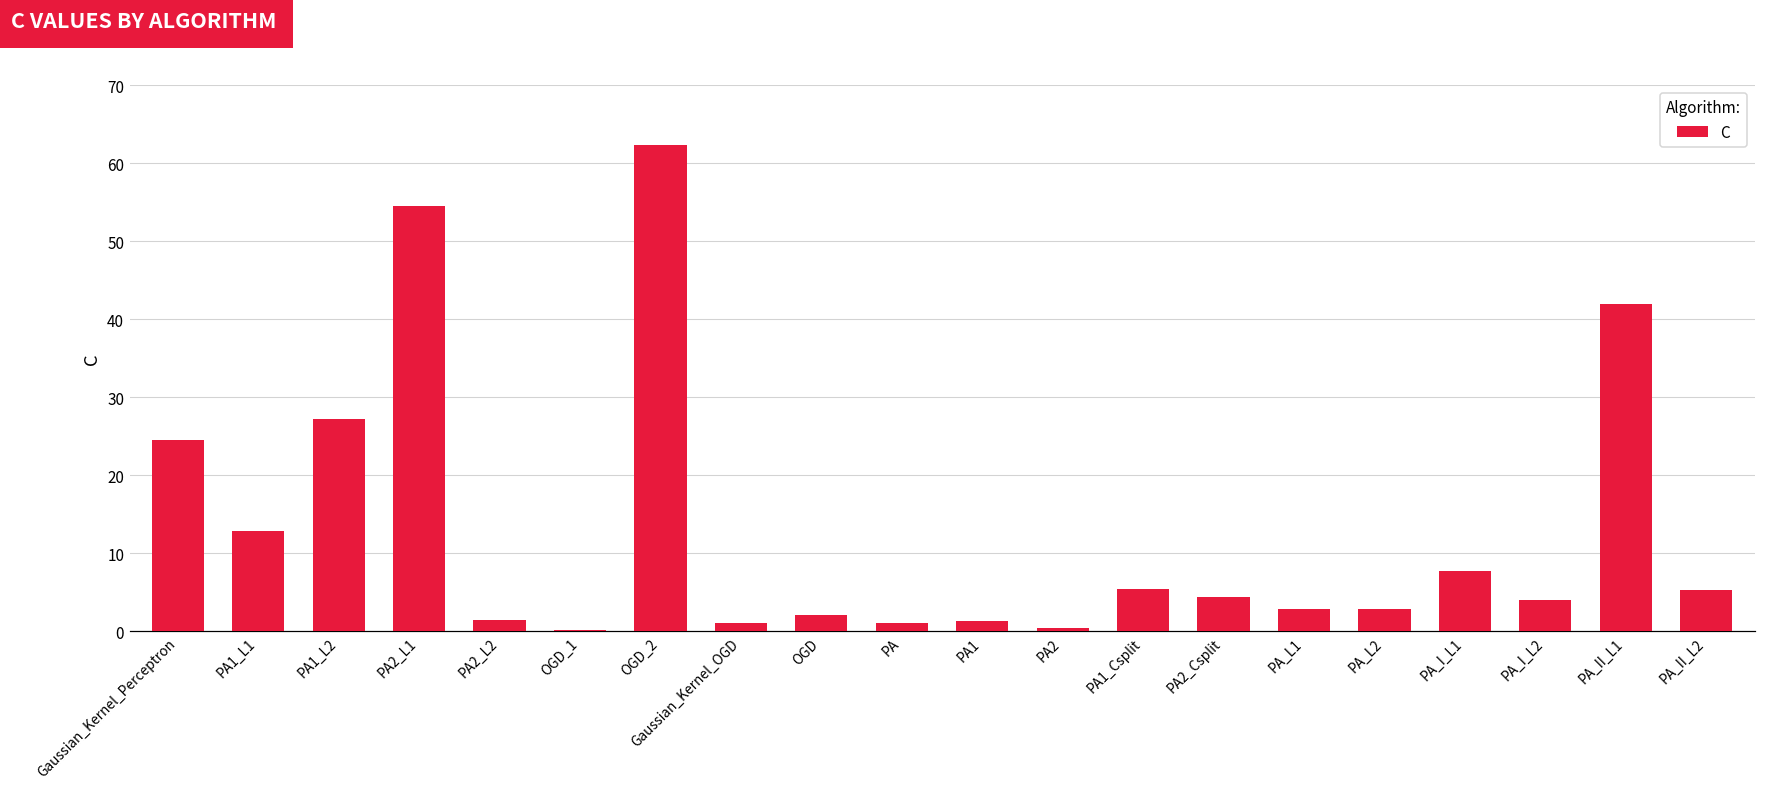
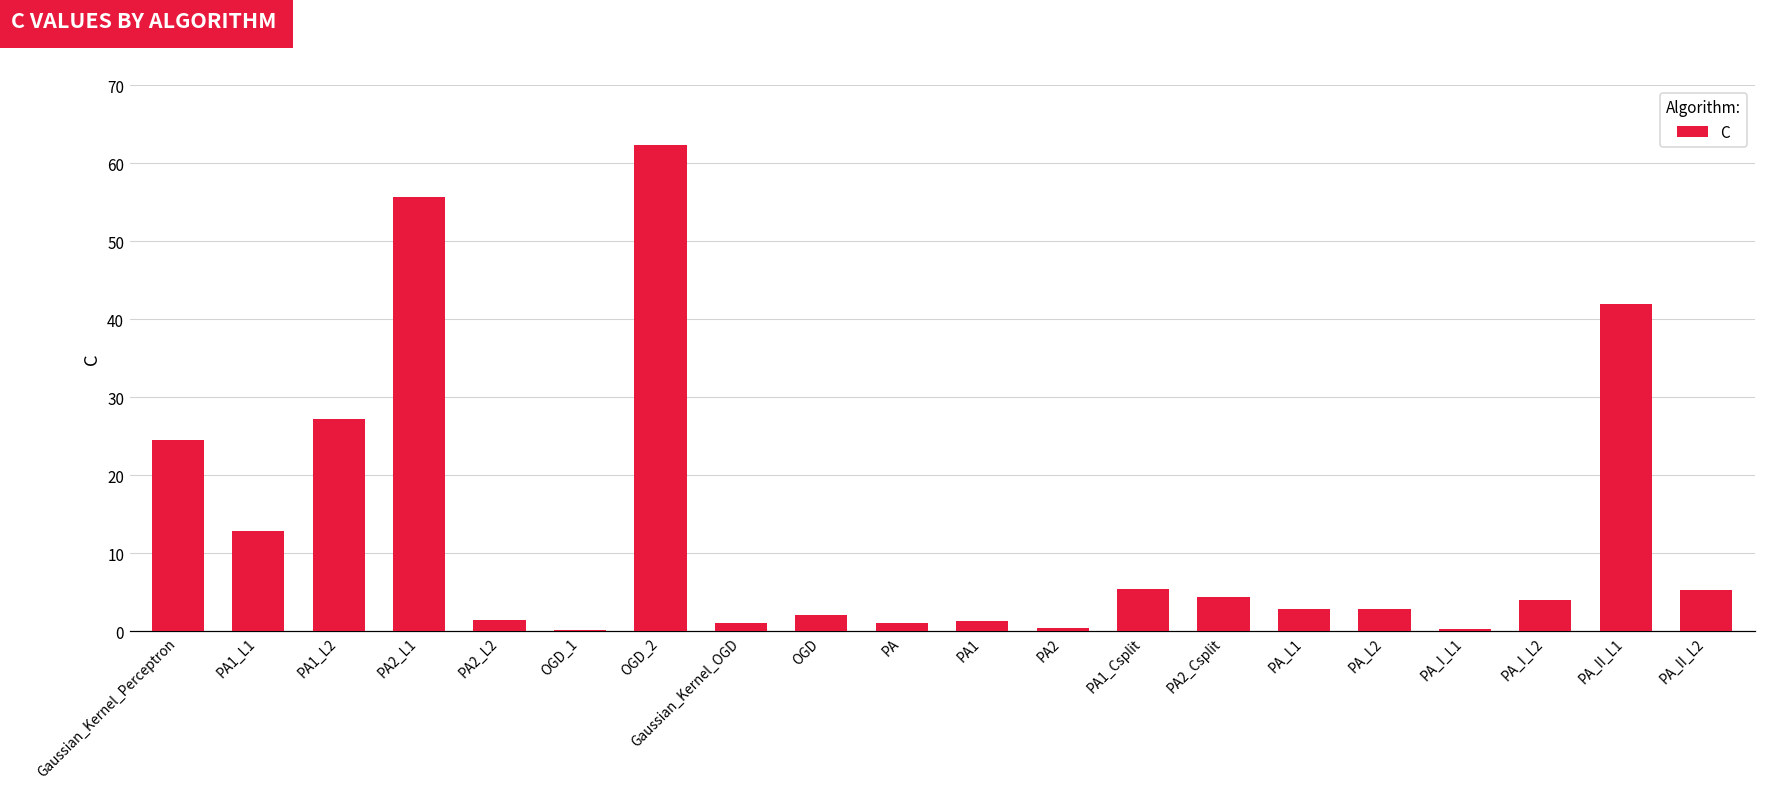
  {
    "Gaussian_Kernel_Perceptron": 25,
    "PA1_L1": 13,
    "PA1_L2": 27,
-   "PA2_L1": 55,
+   "PA2_L1": 56,
    "PA2_L2": 1,
    "OGD_2": 62,
    "Gaussian_Kernel_OGD": 1,
    "OGD": 2,
    "PA": 1,
    "PA1": 1,
    "PA2": 0,
    "PA1_Csplit": 5,
    "PA2_Csplit": 4,
    "PA_L1": 3,
    "PA_L2": 3,
-   "PA_I_L1": 8,
+   "PA_I_L1": 0,
    "PA_I_L2": 4,
    "PA_II_L1": 42,
    "PA_II_L2": 5
  }
